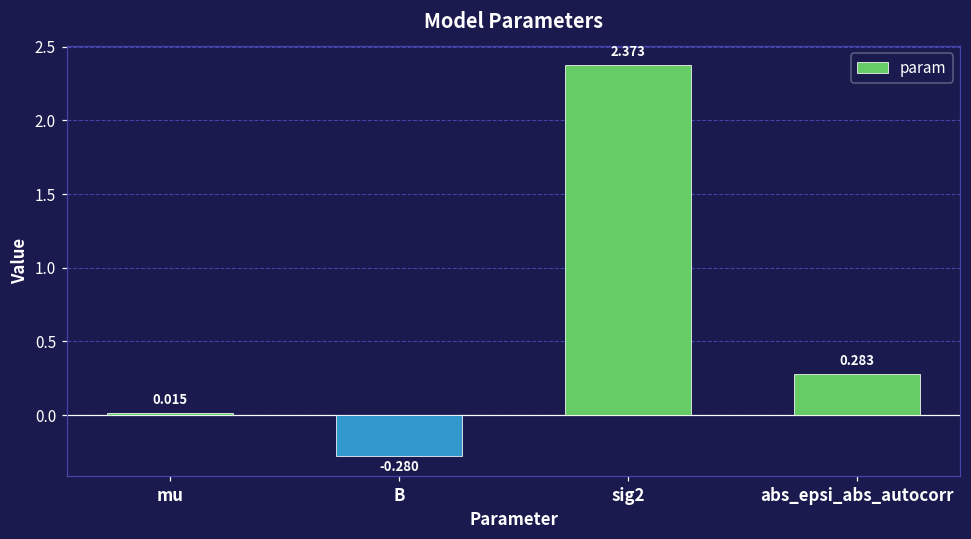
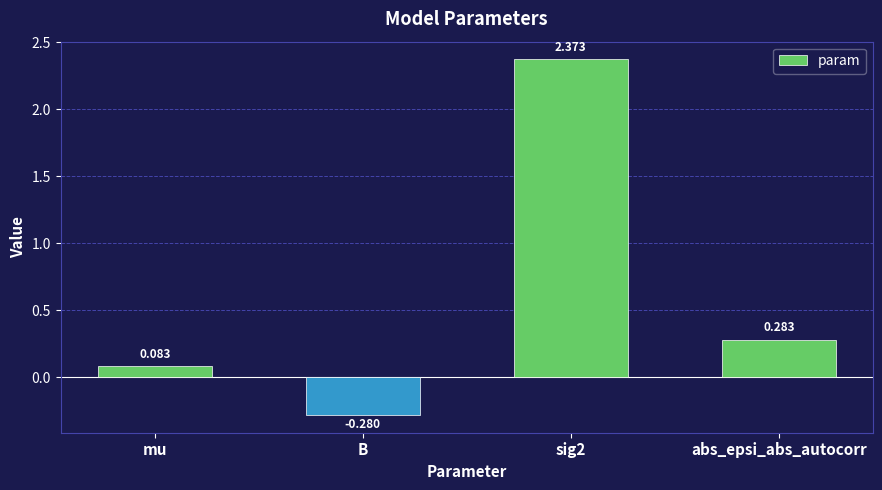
  {
-   "mu": 0.015,
+   "mu": 0.083,
    "B": -0.280,
    "sig2": 2.373,
    "abs_epsi_abs_autocorr": 0.283
  }
